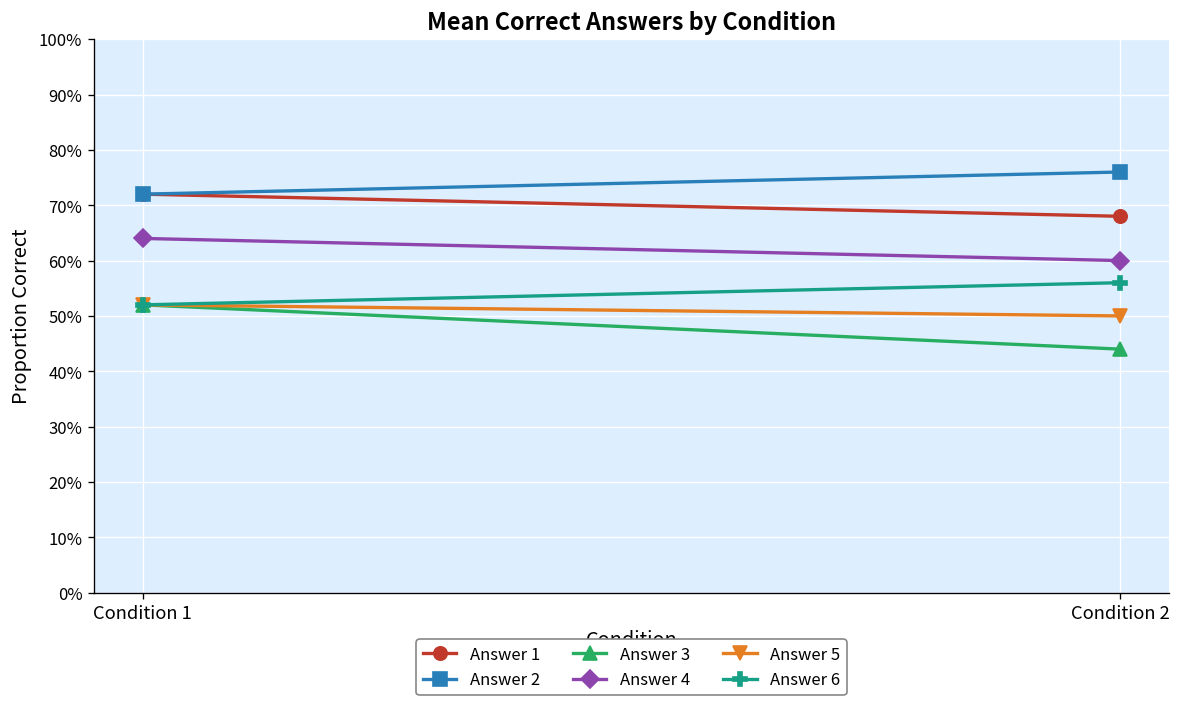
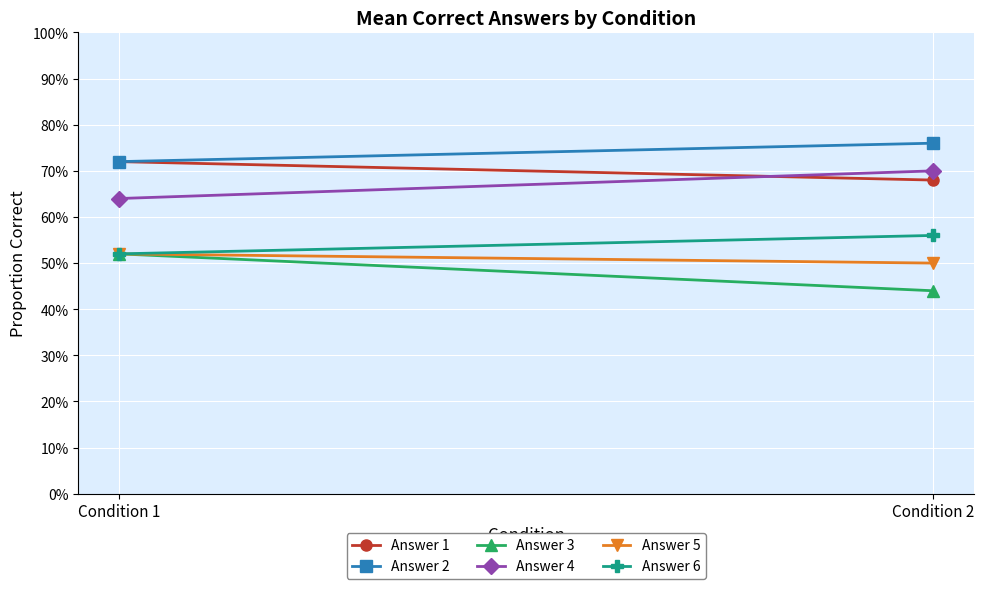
  {
    "Answer 1": {
      "Condition 2": "68%"
    },
    "Answer 2": {
      "Condition 2": "76%"
    },
    "Answer 4": {
      "Condition 1": "64%",
-     "Condition 2": "60%"
+     "Condition 2": "70%"
    },
    "Answer 5": {
      "Condition 2": "50%"
    }
  }
